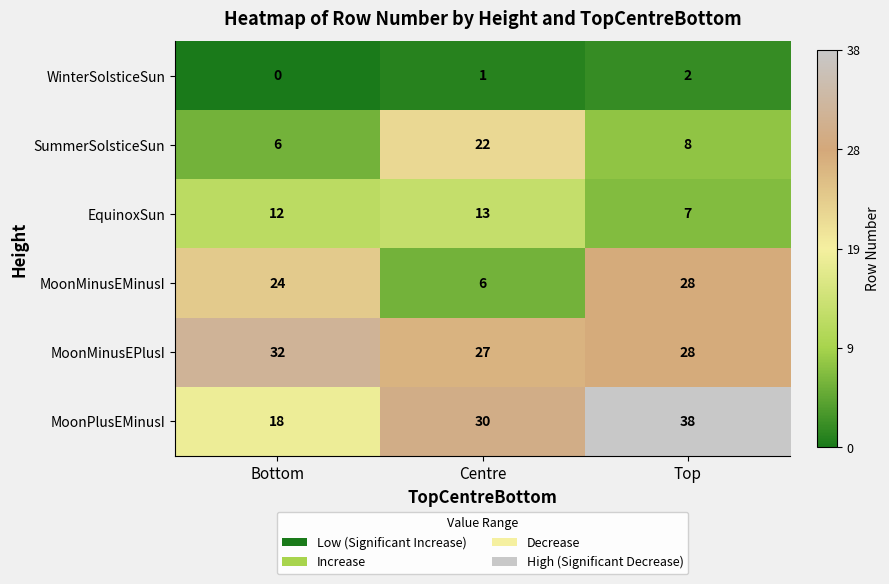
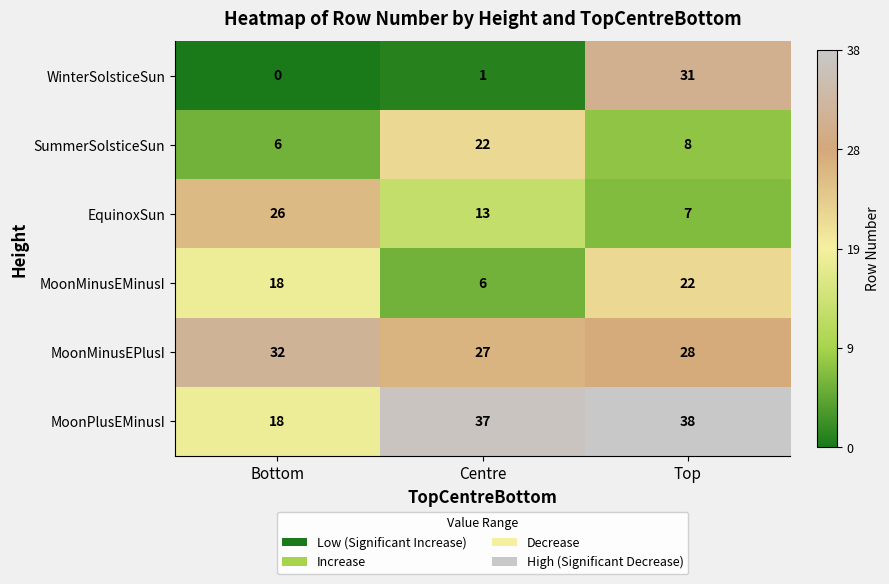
  {
    "WinterSolsticeSun": {
      "Bottom": 0,
      "Centre": 1,
-     "Top": 2
+     "Top": 31
    },
    "SummerSolsticeSun": {
      "Bottom": 6,
      "Centre": 22,
      "Top": 8
    },
    "EquinoxSun": {
-     "Bottom": 12,
+     "Bottom": 26,
      "Centre": 13,
      "Top": 7
    },
    "MoonMinusEMinusI": {
-     "Bottom": 24,
+     "Bottom": 18,
      "Centre": 6,
-     "Top": 28
+     "Top": 22
    },
    "MoonMinusEPlusI": {
      "Bottom": 32,
      "Centre": 27,
      "Top": 28
    },
    "MoonPlusEMinusI": {
      "Bottom": 18,
-     "Centre": 30,
+     "Centre": 37,
      "Top": 38
    }
  }
